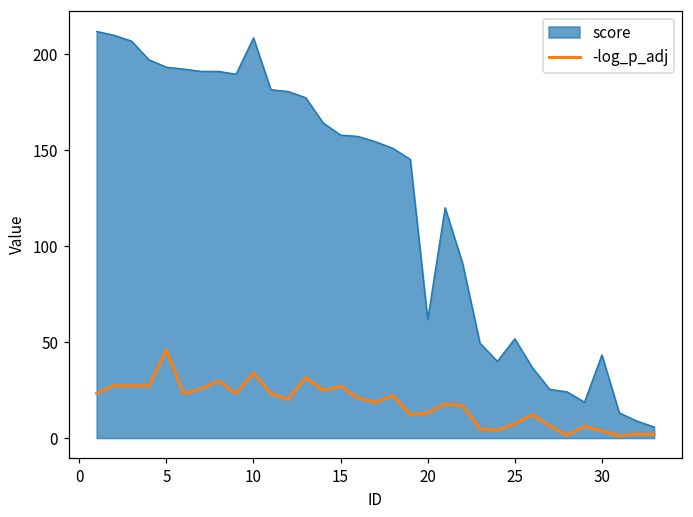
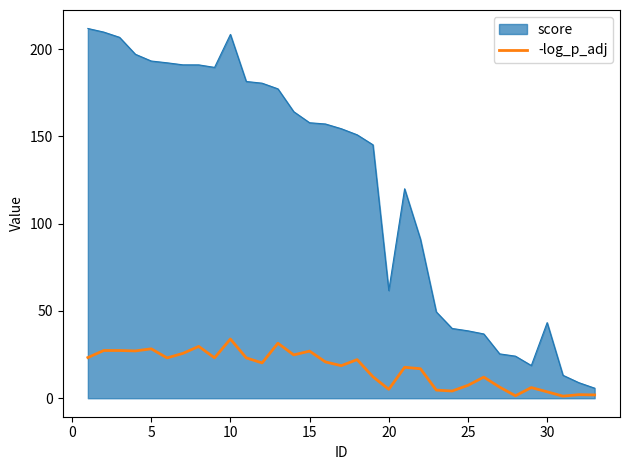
  {
    "score": {
      "5": 193,
      "10": 208,
      "15": 158,
      "20": 62,
-     "25": 52,
+     "25": 39,
      "30": 43
    },
    "-log_p_adj": {
-     "5": 46,
+     "5": 28,
      "10": 34,
      "15": 27,
-     "20": 13,
+     "20": 5,
      "25": 7,
      "30": 4
    }
  }
